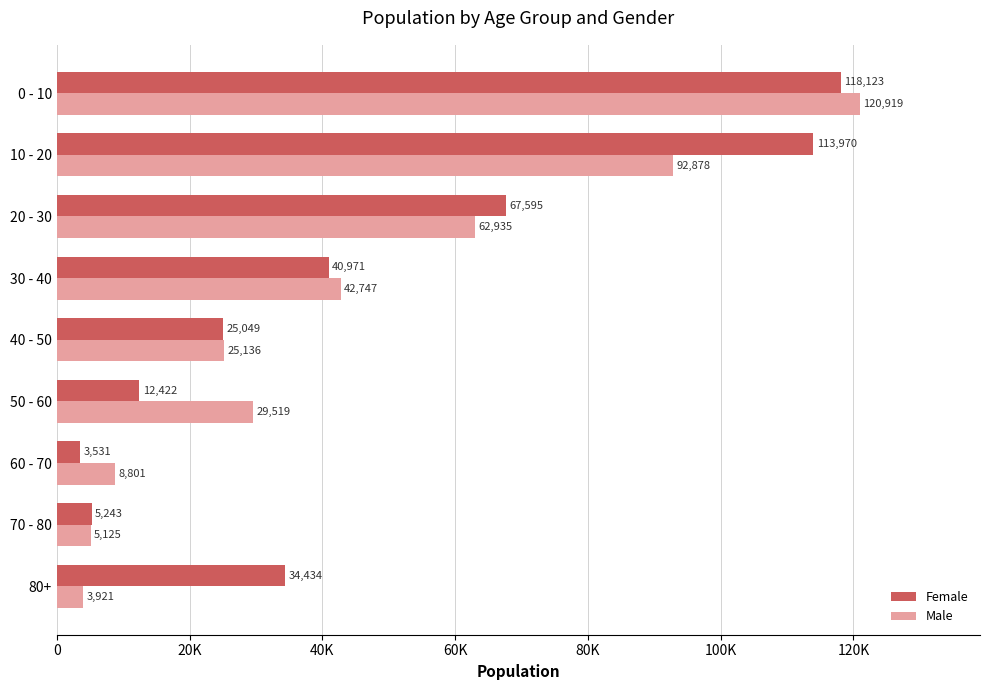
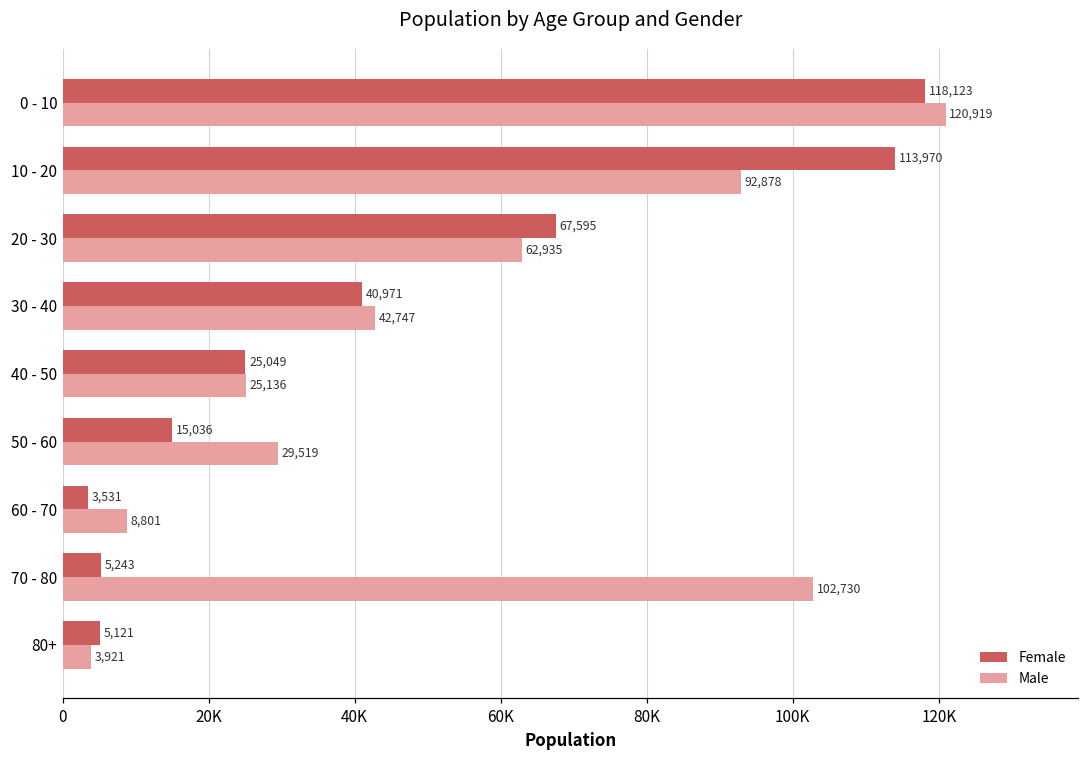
  {
    "Female": {
      "0 - 10": "118,123",
      "10 - 20": "113,970",
      "20 - 30": "67,595",
      "30 - 40": "40,971",
      "40 - 50": "25,049",
-     "50 - 60": "12,422",
+     "50 - 60": "15,036",
      "60 - 70": "3,531",
      "70 - 80": "5,243",
-     "80+": "34,434"
+     "80+": "5,121"
    },
    "Male": {
      "0 - 10": "120,919",
      "10 - 20": "92,878",
      "20 - 30": "62,935",
      "30 - 40": "42,747",
      "40 - 50": "25,136",
      "50 - 60": "29,519",
      "60 - 70": "8,801",
-     "70 - 80": "5,125",
+     "70 - 80": "102,730",
      "80+": "3,921"
    }
  }
